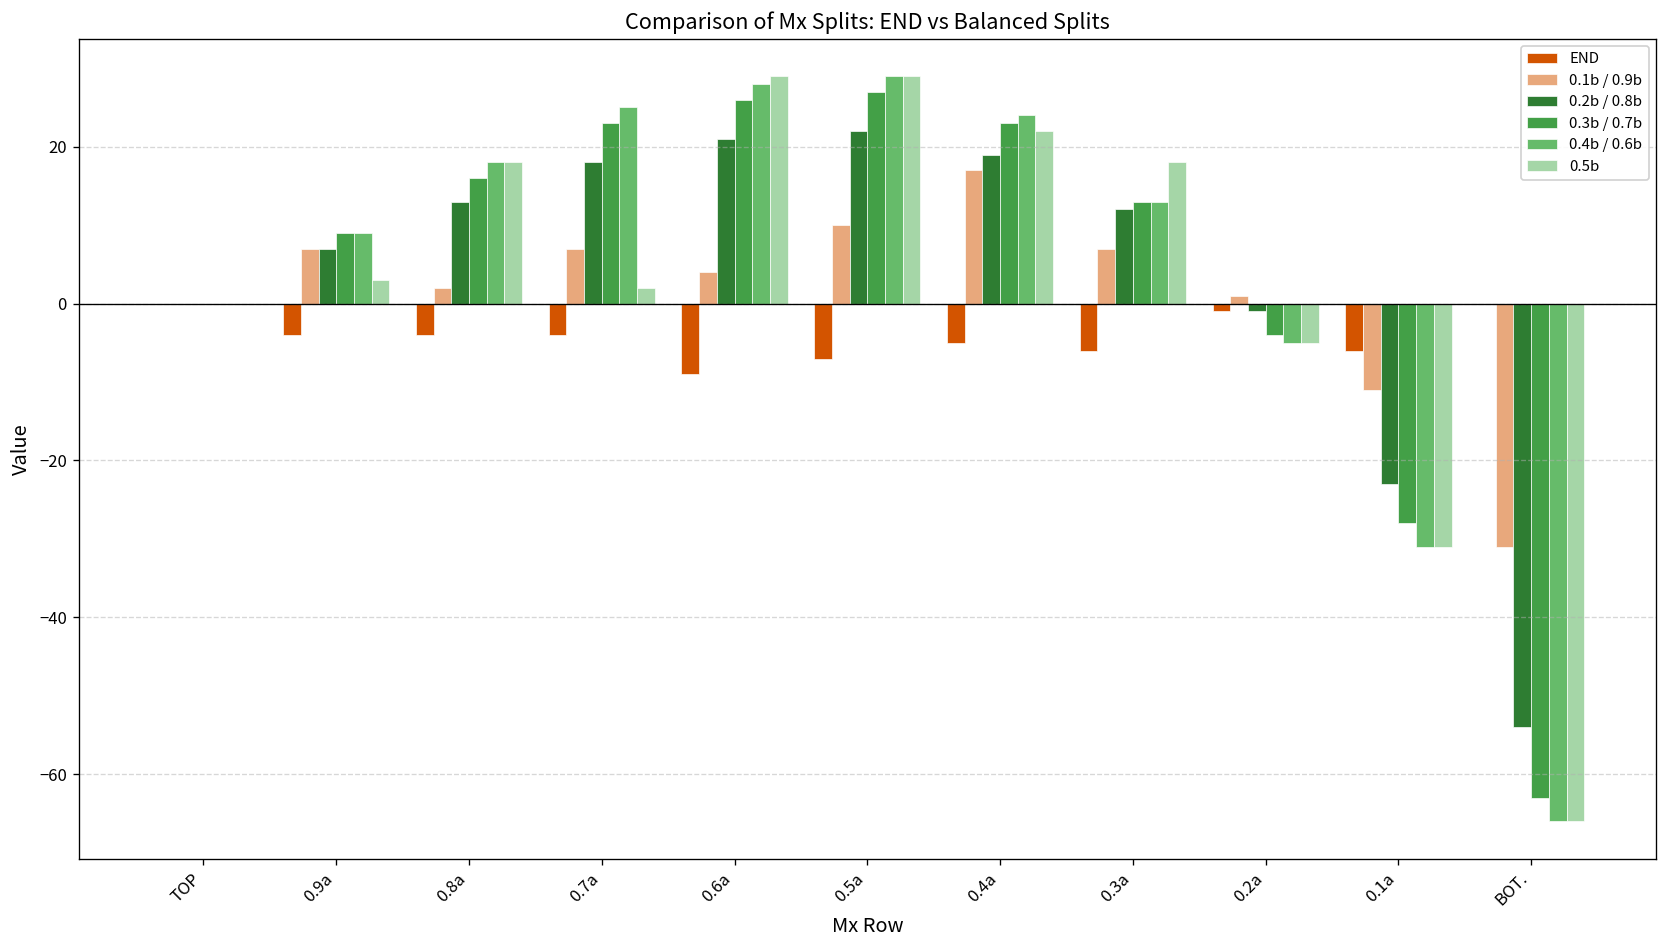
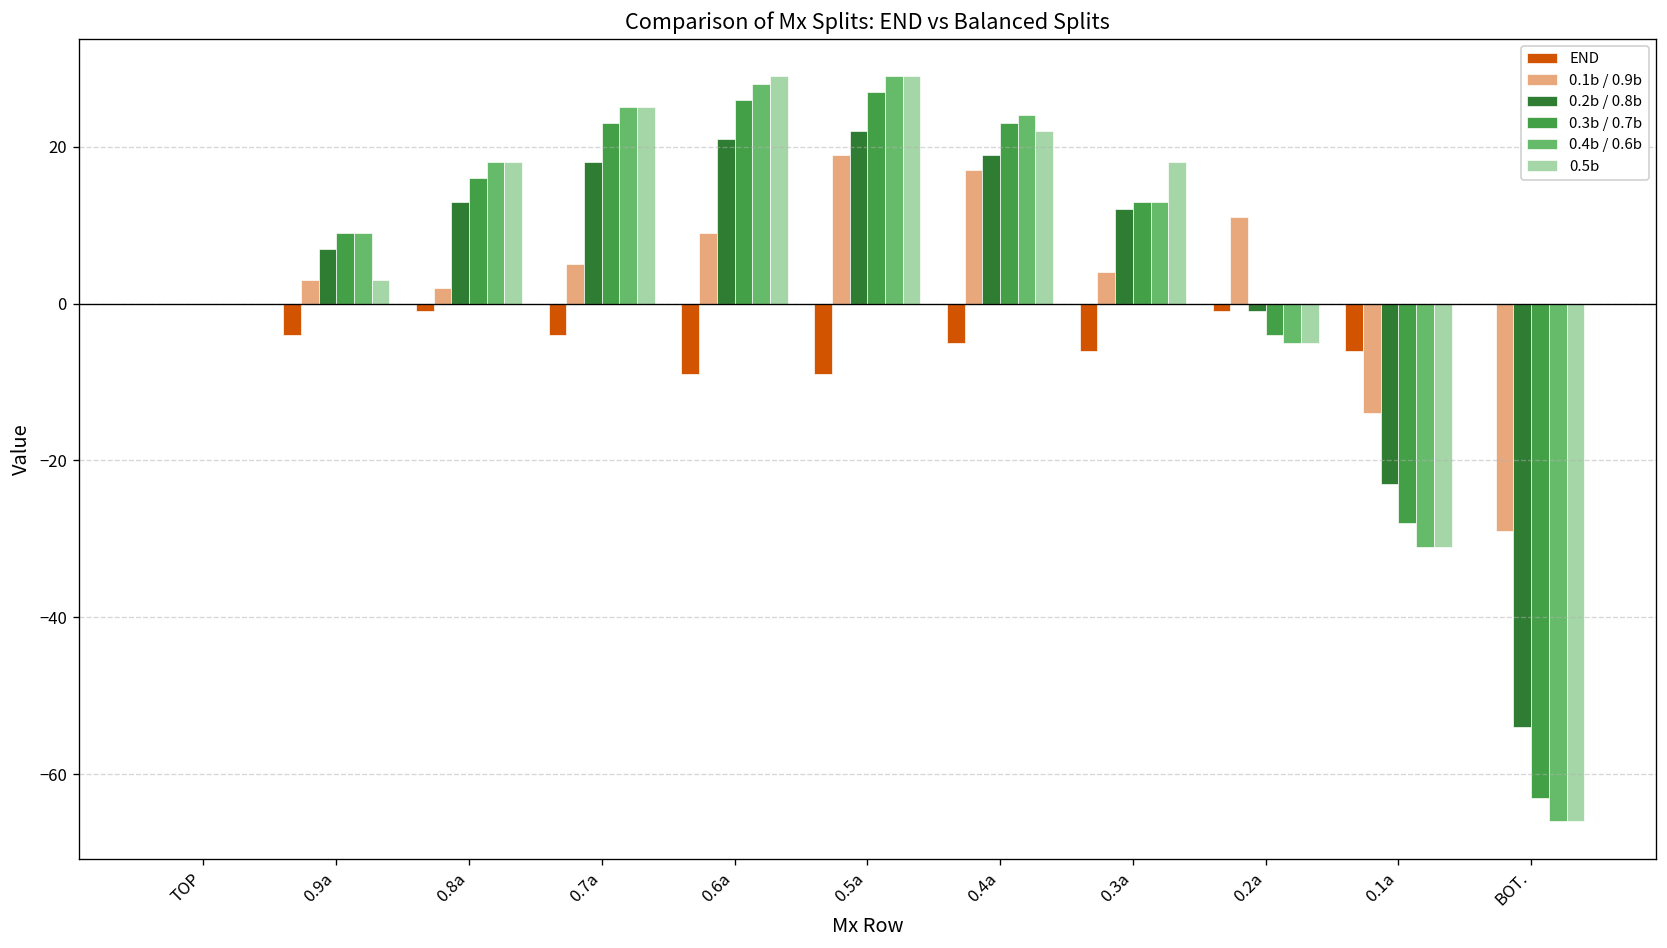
  {
    "END": {
      "TOP": 0,
      "0.9a": -4,
-     "0.8a": -4,
+     "0.8a": -1,
      "0.7a": -4,
      "0.6a": -9,
-     "0.5a": -7,
+     "0.5a": -9,
      "0.4a": -5,
      "0.3a": -6,
      "0.2a": -1,
      "0.1a": -6,
      "BOT.": 0
    },
    "0.1b / 0.9b": {
      "TOP": 0,
-     "0.9a": 7,
+     "0.9a": 3,
      "0.8a": 2,
-     "0.7a": 7,
-     "0.6a": 4,
-     "0.5a": 10,
+     "0.7a": 5,
+     "0.6a": 9,
+     "0.5a": 19,
      "0.4a": 17,
-     "0.3a": 7,
-     "0.2a": 1,
-     "0.1a": -11,
-     "BOT.": -31
+     "0.3a": 4,
+     "0.2a": 11,
+     "0.1a": -14,
+     "BOT.": -29
    },
    "0.5b": {
      "TOP": 0,
      "0.9a": 3,
      "0.8a": 18,
-     "0.7a": 2,
+     "0.7a": 25,
      "0.6a": 29,
      "0.5a": 29,
      "0.4a": 22,
      "0.3a": 18,
      "0.2a": -5,
      "0.1a": -31,
      "BOT.": -66
    }
  }
